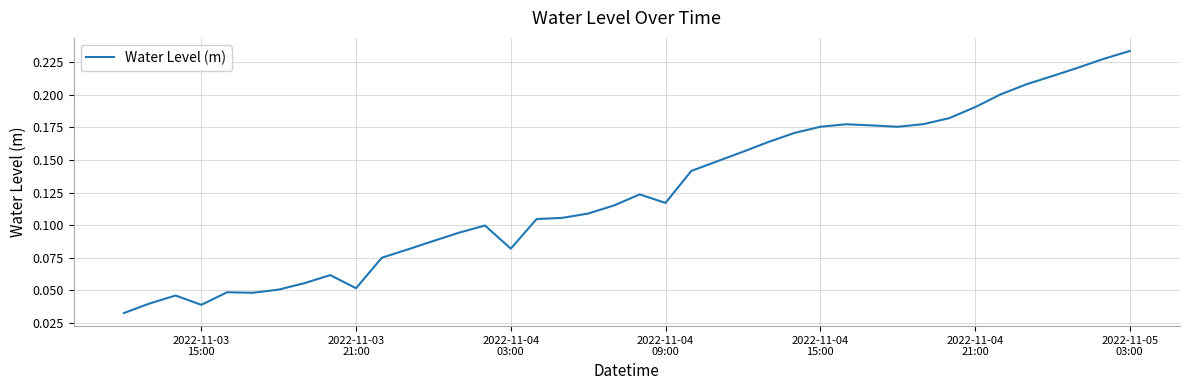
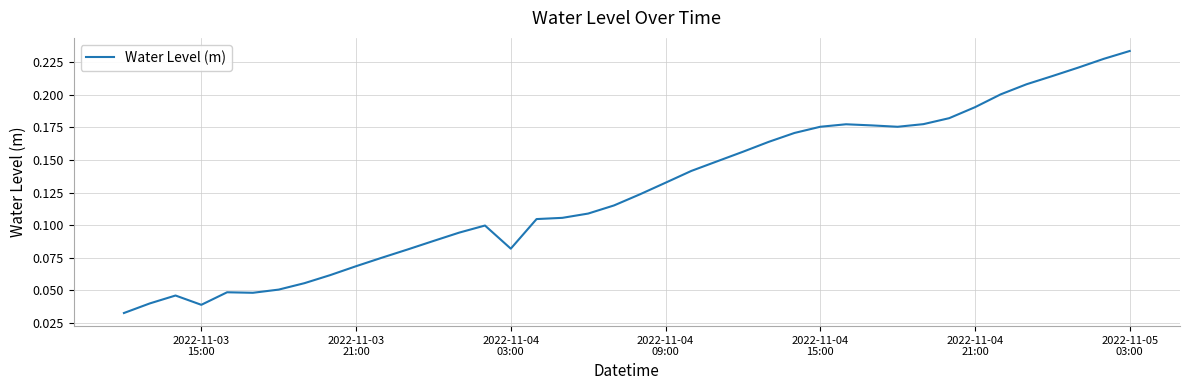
  {
    "2022-11-03 15:00": 0.039,
-   "2022-11-03 21:00": 0.052,
+   "2022-11-03 21:00": 0.069,
    "2022-11-04 03:00": 0.082,
-   "2022-11-04 09:00": 0.117,
+   "2022-11-04 09:00": 0.133,
    "2022-11-04 15:00": 0.175,
    "2022-11-04 21:00": 0.190,
    "2022-11-05 03:00": 0.233
  }
